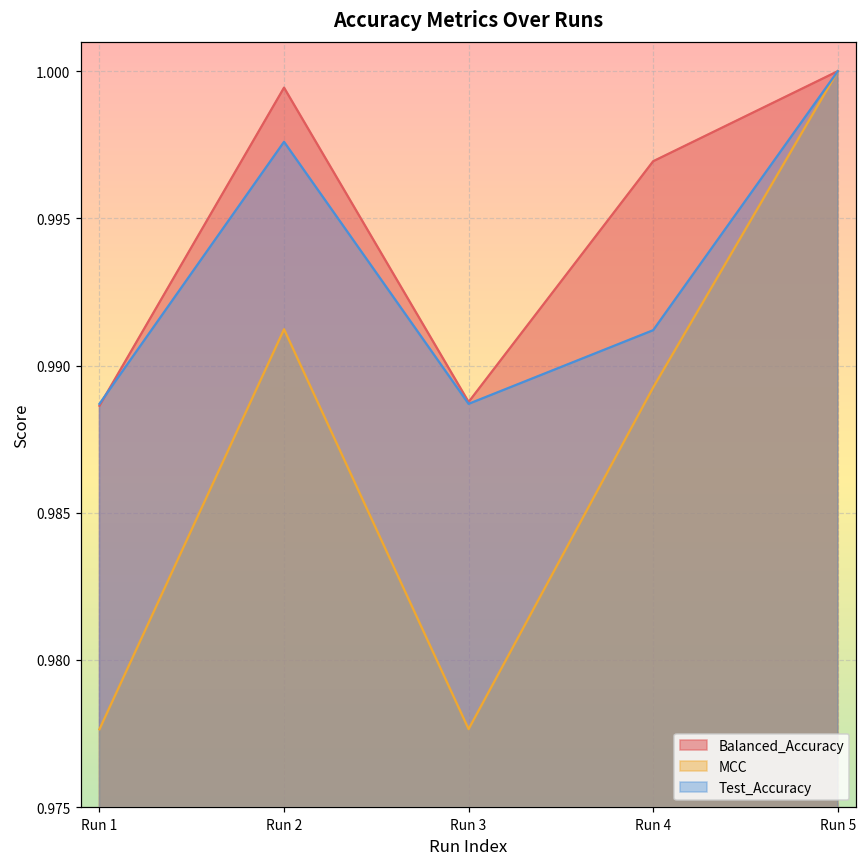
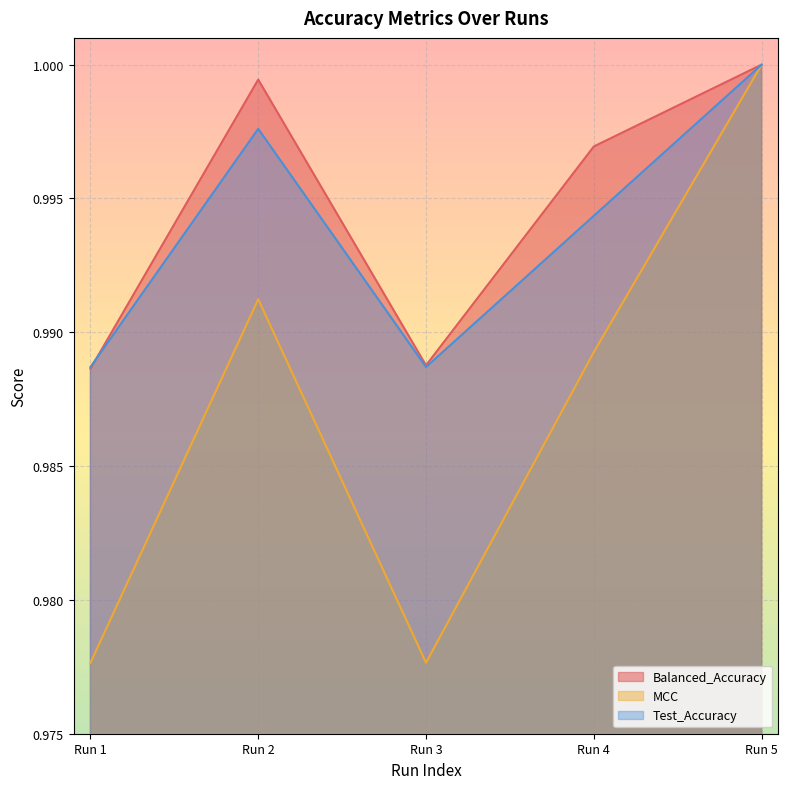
  {
    "Balanced_Accuracy": {
      "Run 2": 0.9994,
      "Run 4": 0.9969
    },
    "MCC": {
      "Run 1": 0.9776,
      "Run 2": 0.9912,
      "Run 3": 0.9777,
      "Run 4": 0.9893
    },
    "Test_Accuracy": {
      "Run 2": 0.9976,
-     "Run 4": 0.9912
+     "Run 4": 0.9944
    }
  }
